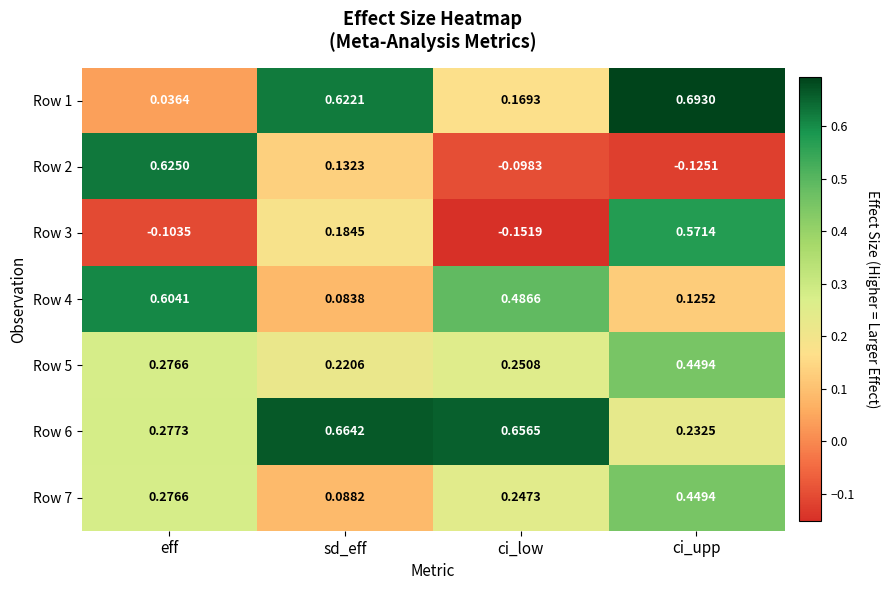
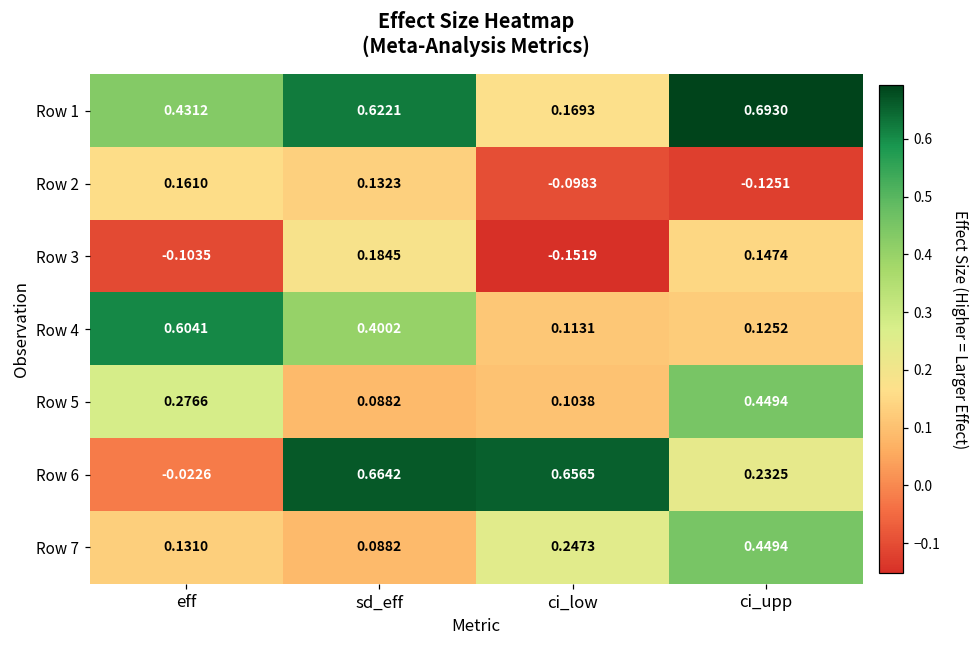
  {
    "Row 1": {
-     "eff": 0.0364,
+     "eff": 0.4312,
      "sd_eff": 0.6221,
      "ci_low": 0.1693,
      "ci_upp": 0.6930
    },
    "Row 2": {
-     "eff": 0.6250,
+     "eff": 0.1610,
      "sd_eff": 0.1323,
      "ci_low": -0.0983,
      "ci_upp": -0.1251
    },
    "Row 3": {
      "eff": -0.1035,
      "sd_eff": 0.1845,
      "ci_low": -0.1519,
-     "ci_upp": 0.5714
+     "ci_upp": 0.1474
    },
    "Row 4": {
      "eff": 0.6041,
-     "sd_eff": 0.0838,
-     "ci_low": 0.4866,
+     "sd_eff": 0.4002,
+     "ci_low": 0.1131,
      "ci_upp": 0.1252
    },
    "Row 5": {
      "eff": 0.2766,
-     "sd_eff": 0.2206,
-     "ci_low": 0.2508,
+     "sd_eff": 0.0882,
+     "ci_low": 0.1038,
      "ci_upp": 0.4494
    },
    "Row 6": {
-     "eff": 0.2773,
+     "eff": -0.0226,
      "sd_eff": 0.6642,
      "ci_low": 0.6565,
      "ci_upp": 0.2325
    },
    "Row 7": {
-     "eff": 0.2766,
+     "eff": 0.1310,
      "sd_eff": 0.0882,
      "ci_low": 0.2473,
      "ci_upp": 0.4494
    }
  }
